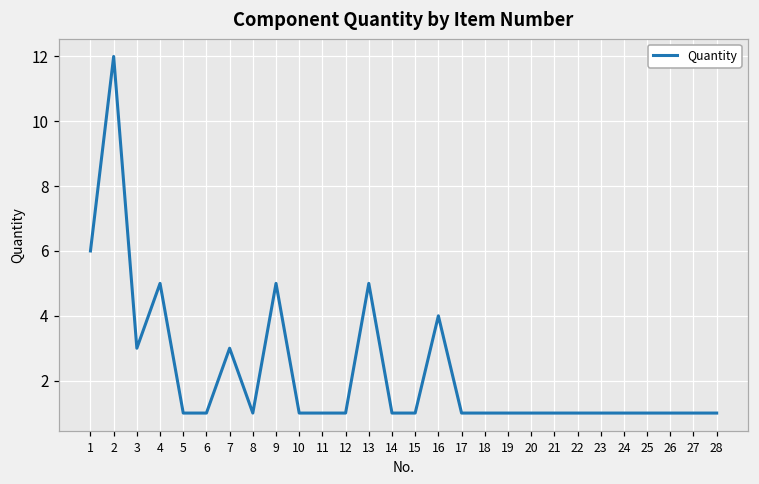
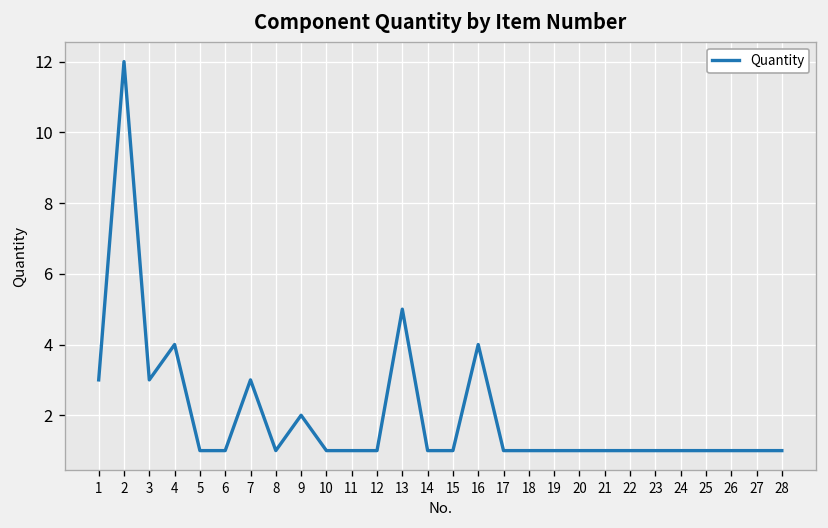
  {
-   "1": 6,
+   "1": 3,
    "2": 12,
    "3": 3,
-   "4": 5,
+   "4": 4,
    "5": 1,
    "6": 1,
    "7": 3,
    "8": 1,
-   "9": 5,
+   "9": 2,
    "10": 1,
    "11": 1,
    "12": 1,
    "13": 5,
    "14": 1,
    "15": 1,
    "16": 4,
    "17": 1,
    "18": 1,
    "19": 1,
    "20": 1,
    "21": 1,
    "22": 1,
    "23": 1,
    "24": 1,
    "25": 1,
    "26": 1,
    "27": 1,
    "28": 1
  }
